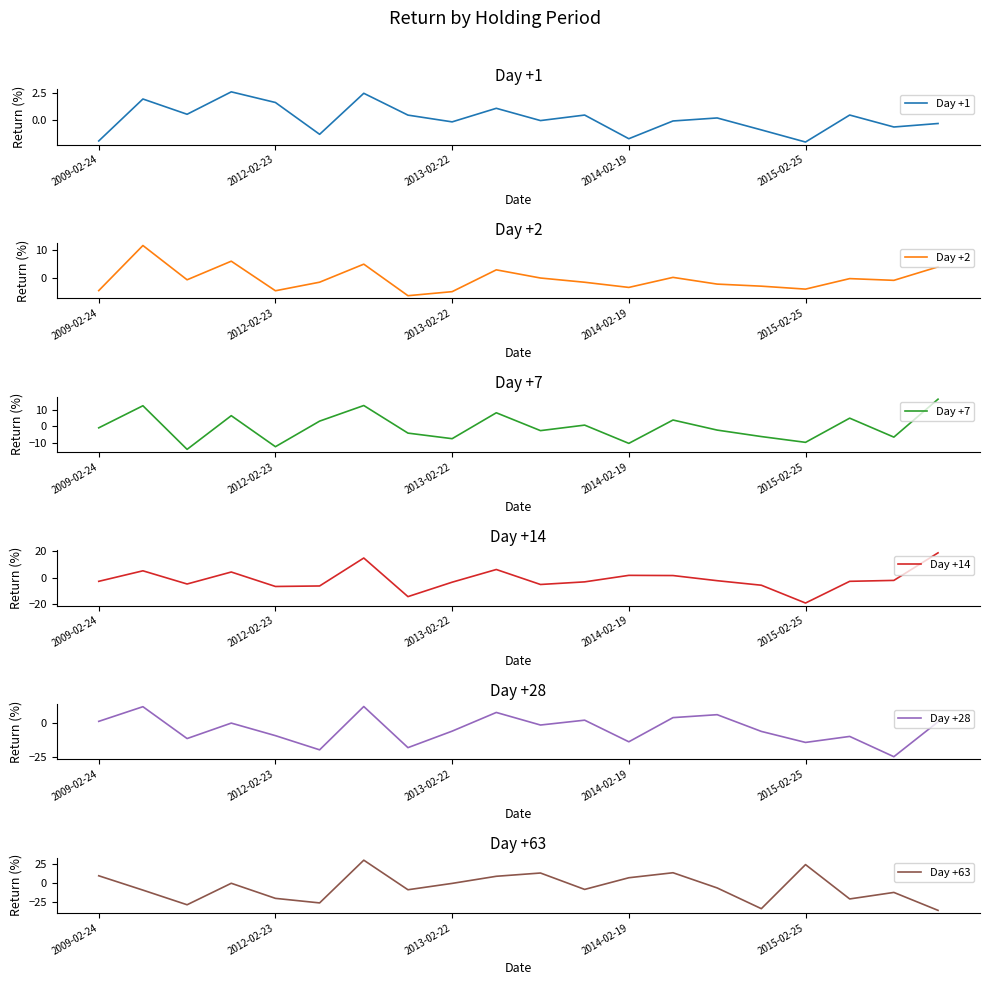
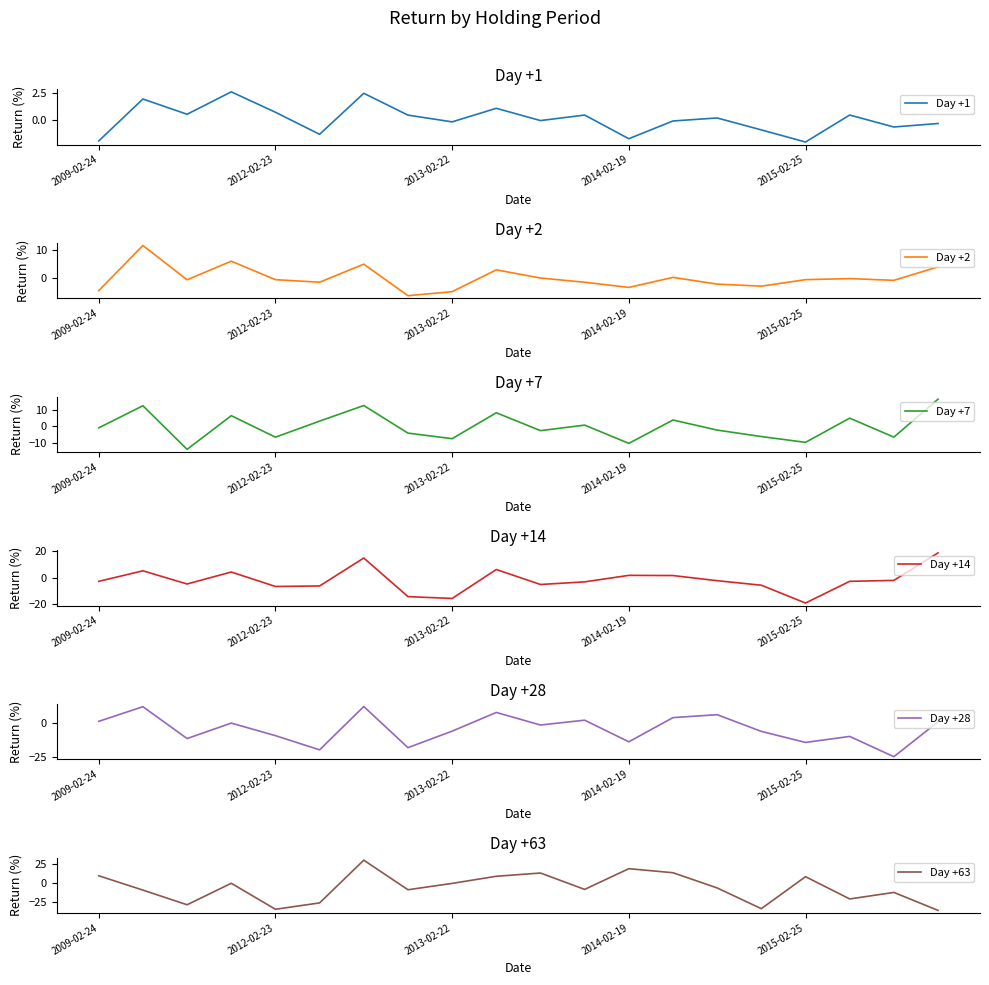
  {
    "Day +1": {
      "2009-02-24": -2.0,
-     "2012-02-23": 1.6,
+     "2012-02-23": 0.7,
      "2013-02-22": -0.2,
      "2014-02-19": -1.7,
      "2015-02-25": -2.1
    },
    "Day +2": {
      "2009-02-24": -5,
-     "2012-02-23": -5,
+     "2012-02-23": -1,
      "2013-02-22": -5,
      "2014-02-19": -3,
-     "2015-02-25": -4
+     "2015-02-25": -1
    },
    "Day +7": {
      "2009-02-24": -1,
-     "2012-02-23": -12,
+     "2012-02-23": -7,
      "2013-02-22": -8,
      "2014-02-19": -10,
      "2015-02-25": -10
    },
    "Day +14": {
      "2009-02-24": -3,
      "2012-02-23": -7,
-     "2013-02-22": -3,
+     "2013-02-22": -16,
      "2014-02-19": 2,
      "2015-02-25": -19
    },
    "Day +28": {
      "2009-02-24": 1,
      "2012-02-23": -9,
      "2013-02-22": -6,
      "2014-02-19": -14,
      "2015-02-25": -14
    },
    "Day +63": {
      "2009-02-24": 10,
-     "2012-02-23": -20,
+     "2012-02-23": -30,
      "2013-02-22": 0,
-     "2014-02-19": 10,
-     "2015-02-25": 20
+     "2014-02-19": 20,
+     "2015-02-25": 10
    }
  }
